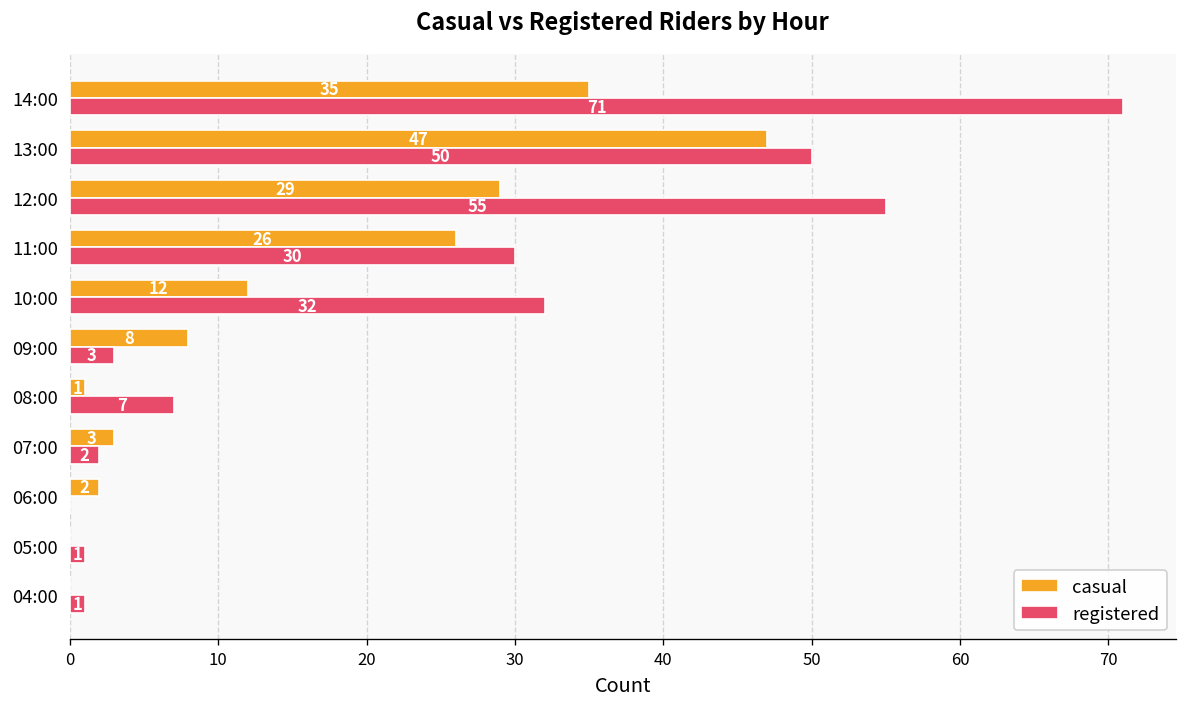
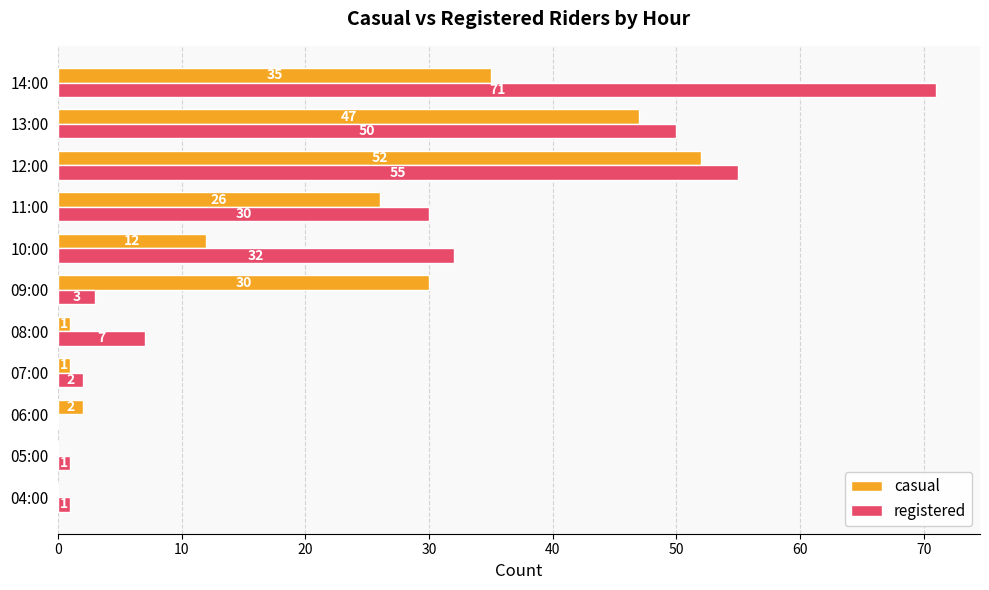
  {
    "casual": {
      "14:00": 35,
      "13:00": 47,
-     "12:00": 29,
+     "12:00": 52,
      "11:00": 26,
      "10:00": 12,
-     "09:00": 8,
+     "09:00": 30,
      "08:00": 1,
-     "07:00": 3,
+     "07:00": 1,
      "06:00": 2
    },
    "registered": {
      "14:00": 71,
      "13:00": 50,
      "12:00": 55,
      "11:00": 30,
      "10:00": 32,
      "09:00": 3,
      "08:00": 7,
      "07:00": 2,
      "05:00": 1,
      "04:00": 1
    }
  }
